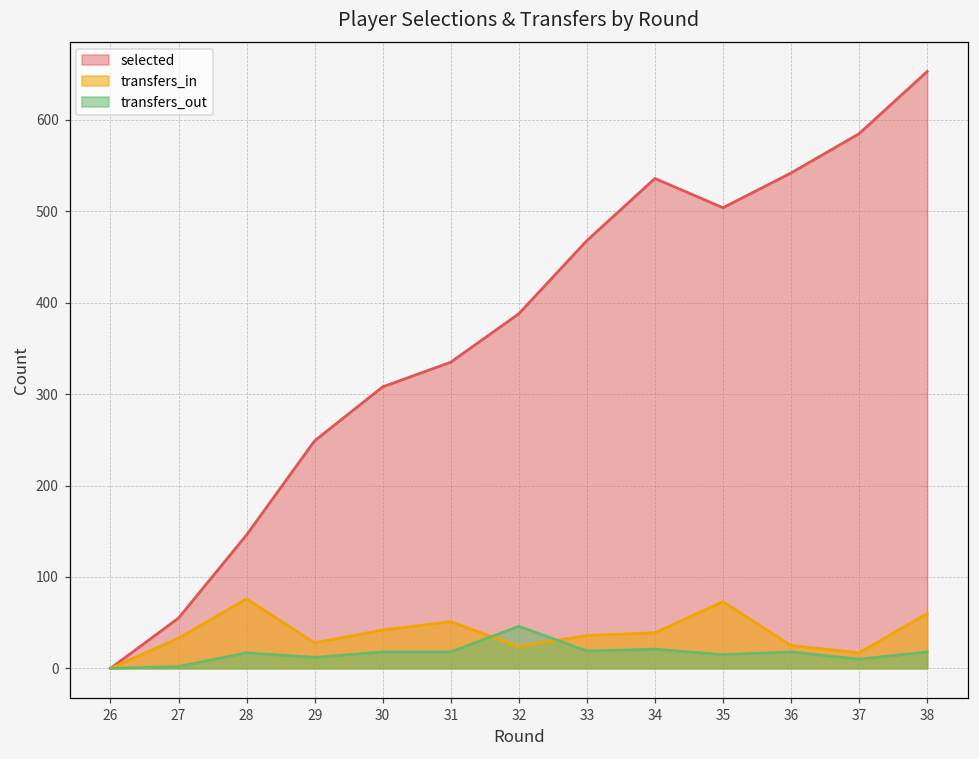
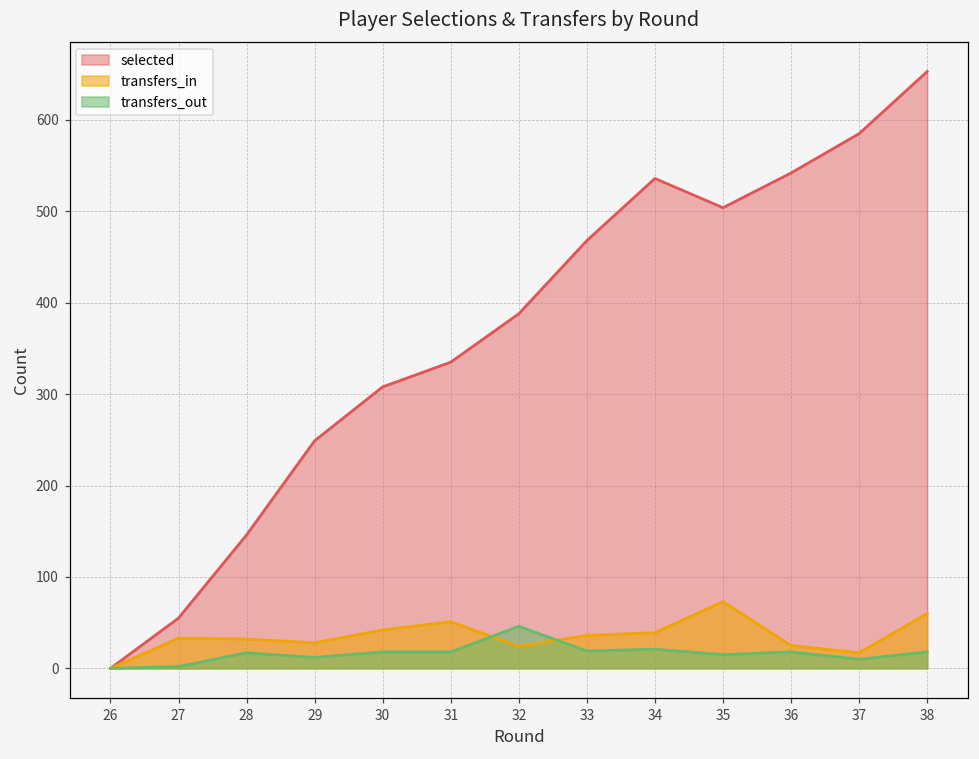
  {
    "selected": {
      "27": 60,
      "28": 150,
      "29": 250,
      "30": 310,
      "31": 340,
      "32": 390,
      "33": 470,
      "34": 540,
      "35": 500,
      "36": 540,
      "37": 590,
      "38": 650
    },
    "transfers_in": {
      "27": 30,
-     "28": 80,
+     "28": 30,
      "29": 30,
      "30": 40,
      "31": 50,
      "32": 20,
      "33": 40,
      "34": 40,
      "35": 70,
      "36": 30,
      "37": 20,
      "38": 60
    },
    "transfers_out": {
      "27": 0,
      "28": 20,
      "29": 10,
      "30": 20,
      "31": 20,
      "32": 50,
      "33": 20,
      "34": 20,
      "35": 20,
      "36": 20,
      "37": 10,
      "38": 20
    }
  }
